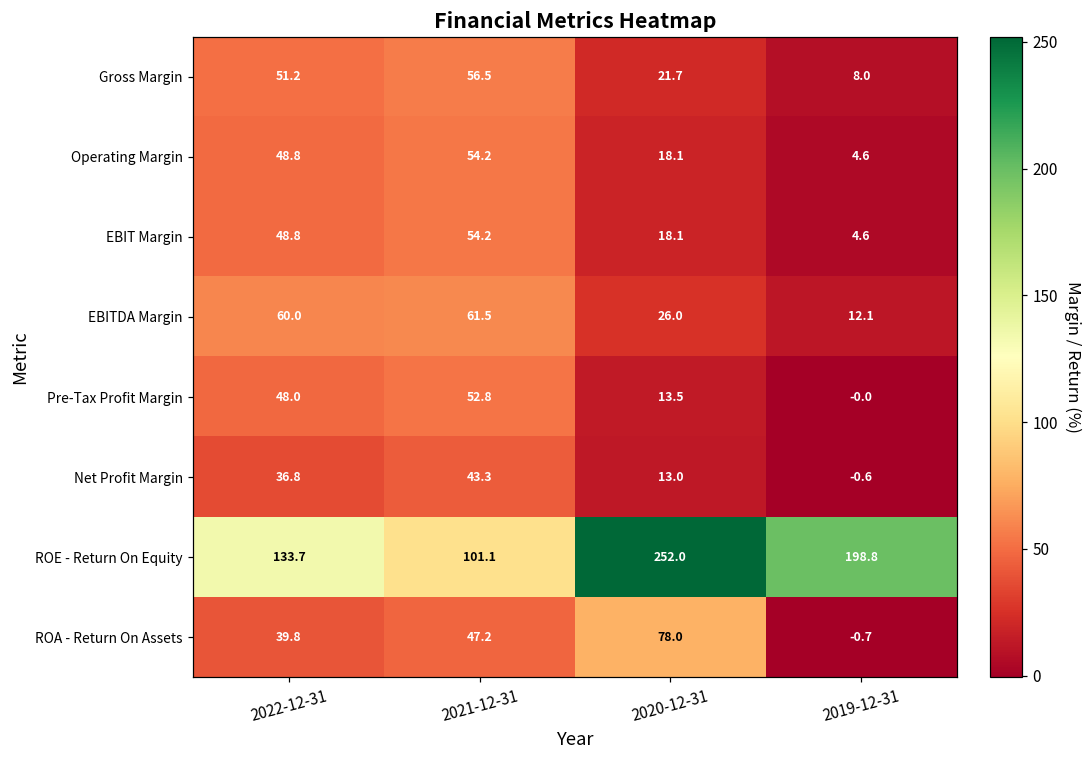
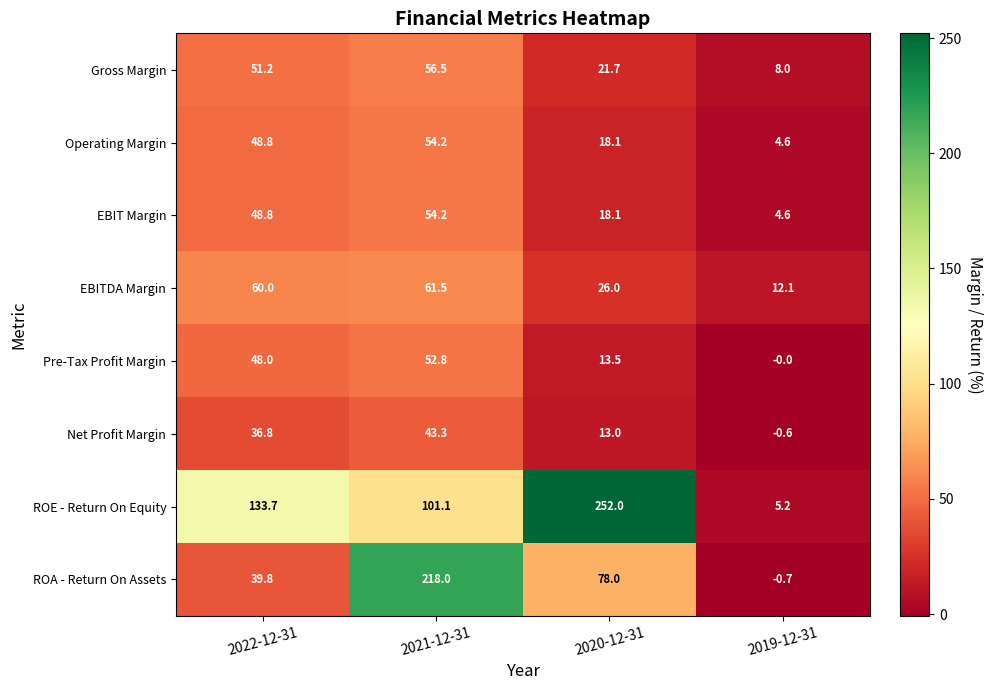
  {
    "Gross Margin": {
      "2022-12-31": 51.2,
      "2021-12-31": 56.5,
      "2020-12-31": 21.7,
      "2019-12-31": 8.0
    },
    "Operating Margin": {
      "2022-12-31": 48.8,
      "2021-12-31": 54.2,
      "2020-12-31": 18.1,
      "2019-12-31": 4.6
    },
    "EBIT Margin": {
      "2022-12-31": 48.8,
      "2021-12-31": 54.2,
      "2020-12-31": 18.1,
      "2019-12-31": 4.6
    },
    "EBITDA Margin": {
      "2022-12-31": 60.0,
      "2021-12-31": 61.5,
      "2020-12-31": 26.0,
      "2019-12-31": 12.1
    },
    "Pre-Tax Profit Margin": {
      "2022-12-31": 48.0,
      "2021-12-31": 52.8,
      "2020-12-31": 13.5,
      "2019-12-31": -0.0
    },
    "Net Profit Margin": {
      "2022-12-31": 36.8,
      "2021-12-31": 43.3,
      "2020-12-31": 13.0,
      "2019-12-31": -0.6
    },
    "ROE - Return On Equity": {
      "2022-12-31": 133.7,
      "2021-12-31": 101.1,
      "2020-12-31": 252.0,
-     "2019-12-31": 198.8
+     "2019-12-31": 5.2
    },
    "ROA - Return On Assets": {
      "2022-12-31": 39.8,
-     "2021-12-31": 47.2,
+     "2021-12-31": 218.0,
      "2020-12-31": 78.0,
      "2019-12-31": -0.7
    }
  }
